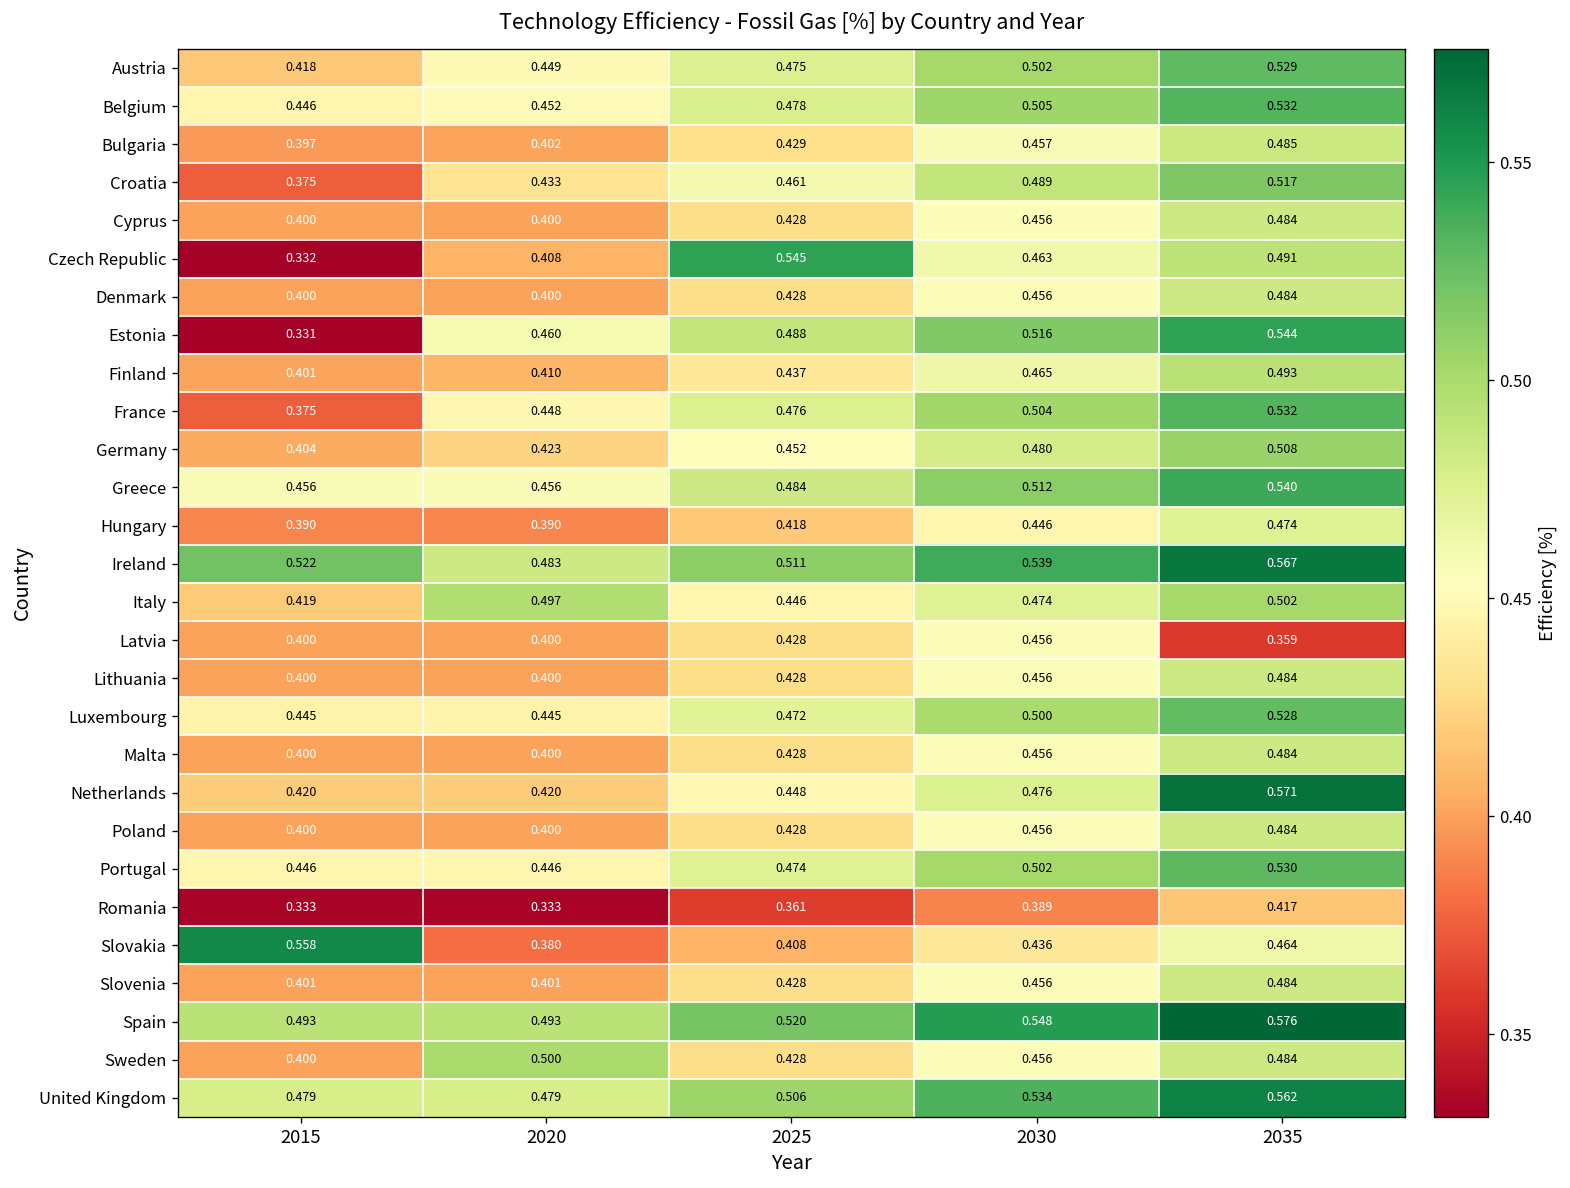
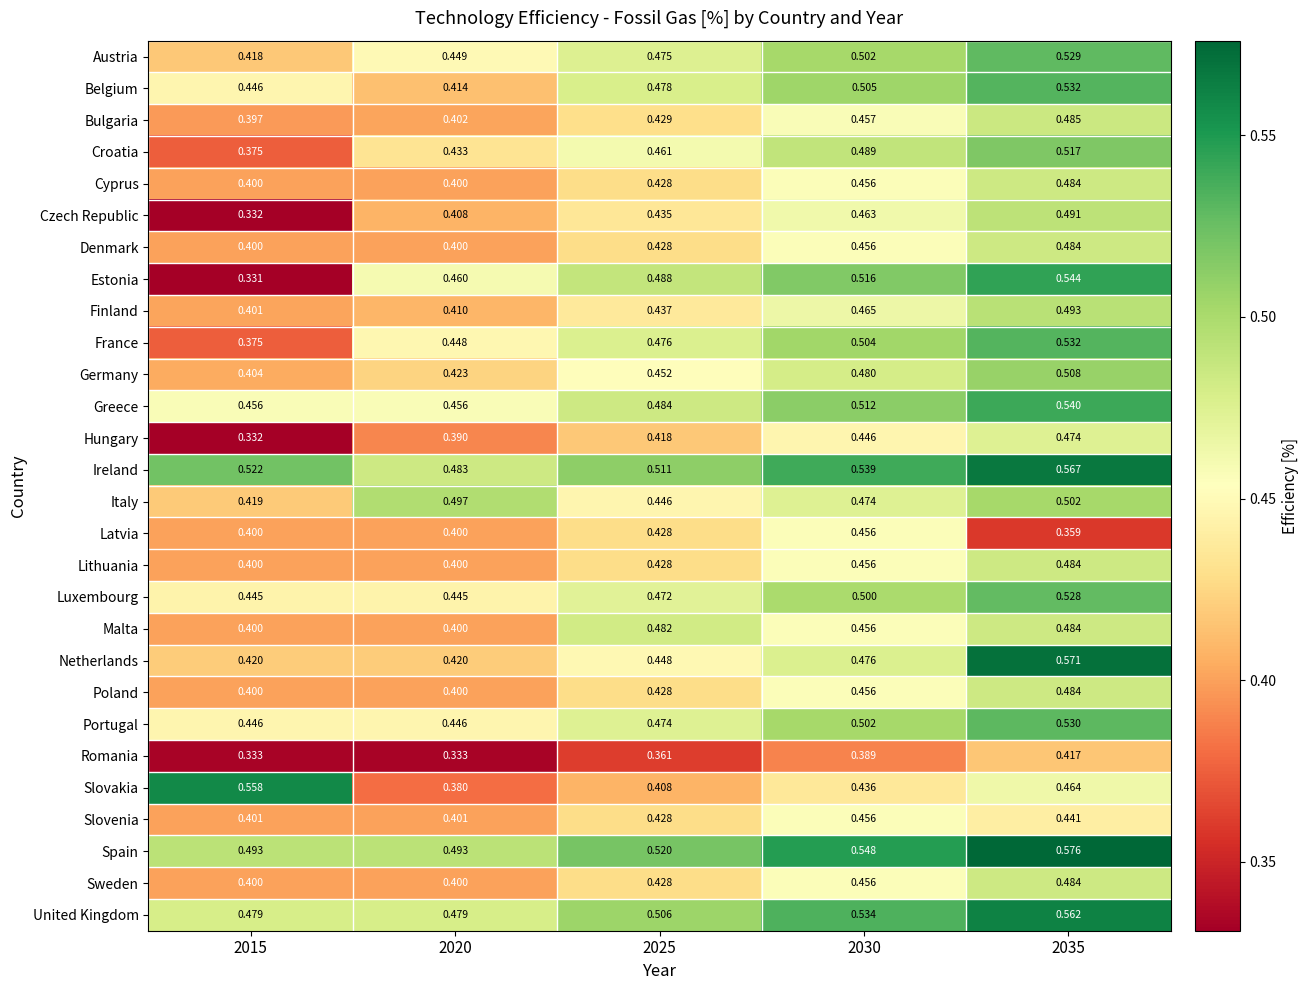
  {
    "Austria": {
      "2015": 0.418,
      "2020": 0.449,
      "2025": 0.475,
      "2030": 0.502,
      "2035": 0.529
    },
    "Belgium": {
      "2015": 0.446,
-     "2020": 0.452,
+     "2020": 0.414,
      "2025": 0.478,
      "2030": 0.505,
      "2035": 0.532
    },
    "Bulgaria": {
      "2015": 0.397,
      "2020": 0.402,
      "2025": 0.429,
      "2030": 0.457,
      "2035": 0.485
    },
    "Croatia": {
      "2015": 0.375,
      "2020": 0.433,
      "2025": 0.461,
      "2030": 0.489,
      "2035": 0.517
    },
    "Cyprus": {
      "2015": 0.400,
      "2020": 0.400,
      "2025": 0.428,
      "2030": 0.456,
      "2035": 0.484
    },
    "Czech Republic": {
      "2015": 0.332,
      "2020": 0.408,
-     "2025": 0.545,
+     "2025": 0.435,
      "2030": 0.463,
      "2035": 0.491
    },
    "Denmark": {
      "2015": 0.400,
      "2020": 0.400,
      "2025": 0.428,
      "2030": 0.456,
      "2035": 0.484
    },
    "Estonia": {
      "2015": 0.331,
      "2020": 0.460,
      "2025": 0.488,
      "2030": 0.516,
      "2035": 0.544
    },
    "Finland": {
      "2015": 0.401,
      "2020": 0.410,
      "2025": 0.437,
      "2030": 0.465,
      "2035": 0.493
    },
    "France": {
      "2015": 0.375,
      "2020": 0.448,
      "2025": 0.476,
      "2030": 0.504,
      "2035": 0.532
    },
    "Germany": {
      "2015": 0.404,
      "2020": 0.423,
      "2025": 0.452,
      "2030": 0.480,
      "2035": 0.508
    },
    "Greece": {
      "2015": 0.456,
      "2020": 0.456,
      "2025": 0.484,
      "2030": 0.512,
      "2035": 0.540
    },
    "Hungary": {
-     "2015": 0.390,
+     "2015": 0.332,
      "2020": 0.390,
      "2025": 0.418,
      "2030": 0.446,
      "2035": 0.474
    },
    "Ireland": {
      "2015": 0.522,
      "2020": 0.483,
      "2025": 0.511,
      "2030": 0.539,
      "2035": 0.567
    },
    "Italy": {
      "2015": 0.419,
      "2020": 0.497,
      "2025": 0.446,
      "2030": 0.474,
      "2035": 0.502
    },
    "Latvia": {
      "2015": 0.400,
      "2020": 0.400,
      "2025": 0.428,
      "2030": 0.456,
      "2035": 0.359
    },
    "Lithuania": {
      "2015": 0.400,
      "2020": 0.400,
      "2025": 0.428,
      "2030": 0.456,
      "2035": 0.484
    },
    "Luxembourg": {
      "2015": 0.445,
      "2020": 0.445,
      "2025": 0.472,
      "2030": 0.500,
      "2035": 0.528
    },
    "Malta": {
      "2015": 0.400,
      "2020": 0.400,
-     "2025": 0.428,
+     "2025": 0.482,
      "2030": 0.456,
      "2035": 0.484
    },
    "Netherlands": {
      "2015": 0.420,
      "2020": 0.420,
      "2025": 0.448,
      "2030": 0.476,
      "2035": 0.571
    },
    "Poland": {
      "2015": 0.400,
      "2020": 0.400,
      "2025": 0.428,
      "2030": 0.456,
      "2035": 0.484
    },
    "Portugal": {
      "2015": 0.446,
      "2020": 0.446,
      "2025": 0.474,
      "2030": 0.502,
      "2035": 0.530
    },
    "Romania": {
      "2015": 0.333,
      "2020": 0.333,
      "2025": 0.361,
      "2030": 0.389,
      "2035": 0.417
    },
    "Slovakia": {
      "2015": 0.558,
      "2020": 0.380,
      "2025": 0.408,
      "2030": 0.436,
      "2035": 0.464
    },
    "Slovenia": {
      "2015": 0.401,
      "2020": 0.401,
      "2025": 0.428,
      "2030": 0.456,
-     "2035": 0.484
+     "2035": 0.441
    },
    "Spain": {
      "2015": 0.493,
      "2020": 0.493,
      "2025": 0.520,
      "2030": 0.548,
      "2035": 0.576
    },
    "Sweden": {
      "2015": 0.400,
-     "2020": 0.500,
+     "2020": 0.400,
      "2025": 0.428,
      "2030": 0.456,
      "2035": 0.484
    },
    "United Kingdom": {
      "2015": 0.479,
      "2020": 0.479,
      "2025": 0.506,
      "2030": 0.534,
      "2035": 0.562
    }
  }
